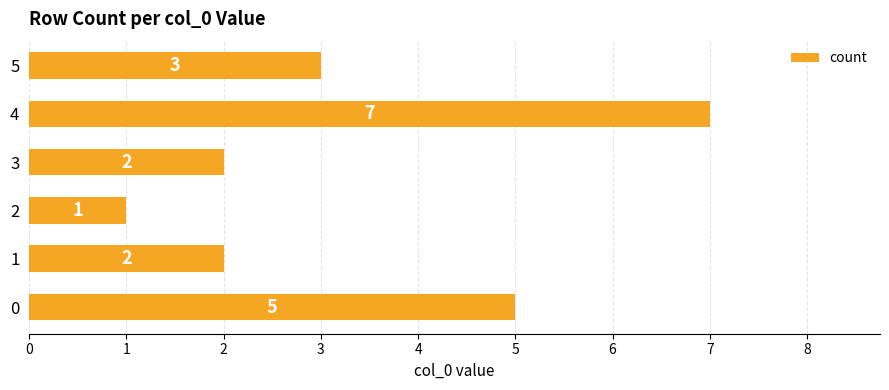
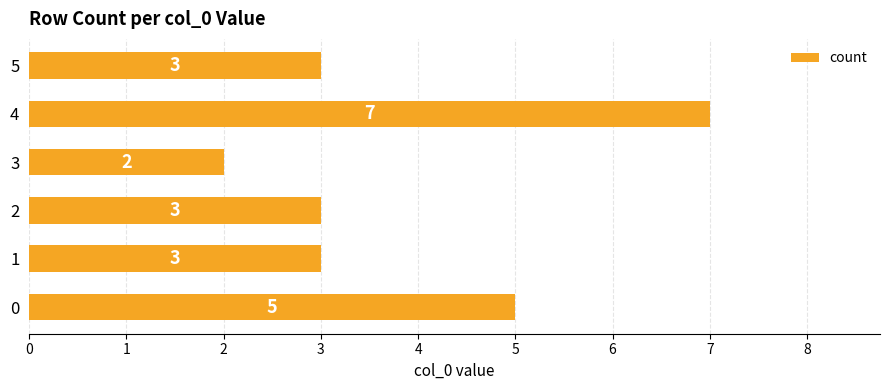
  {
    "5": 3,
    "4": 7,
    "3": 2,
-   "2": 1,
-   "1": 2,
+   "2": 3,
+   "1": 3,
    "0": 5
  }
